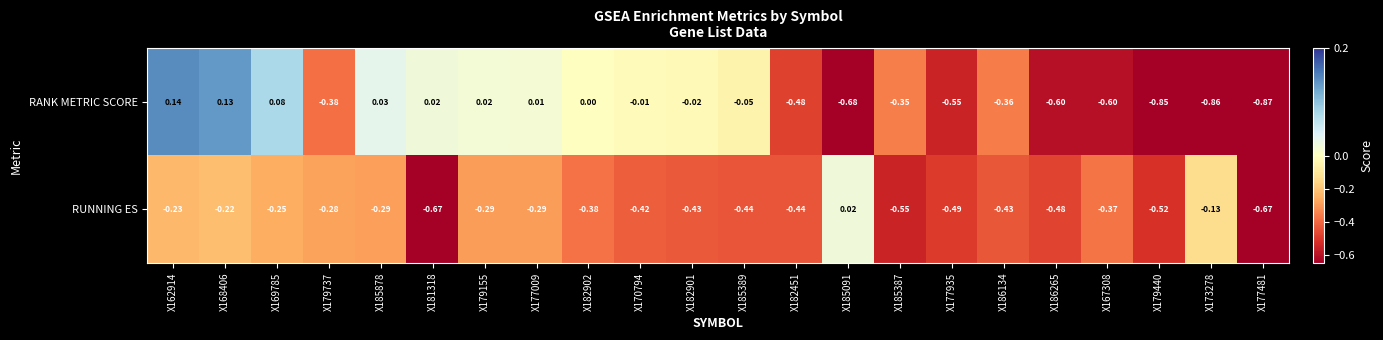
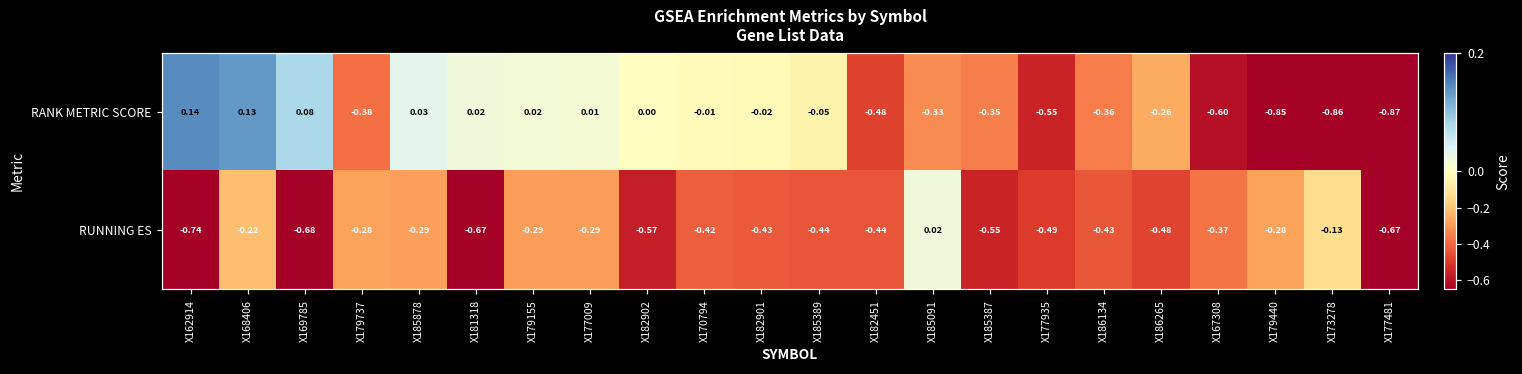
  {
    "RANK METRIC SCORE": {
      "X162914": 0.14,
      "X168406": 0.13,
      "X169785": 0.08,
      "X179737": -0.38,
      "X185878": 0.03,
      "X181318": 0.02,
      "X179155": 0.02,
      "X177009": 0.01,
      "X182902": 0.00,
      "X170794": -0.01,
      "X182901": -0.02,
      "X185389": -0.05,
      "X182451": -0.48,
-     "X185091": -0.68,
+     "X185091": -0.33,
      "X185387": -0.35,
      "X177935": -0.55,
      "X186134": -0.36,
-     "X186265": -0.60,
+     "X186265": -0.26,
      "X167308": -0.60,
      "X179440": -0.85,
      "X173278": -0.86,
      "X177481": -0.87
    },
    "RUNNING ES": {
-     "X162914": -0.23,
+     "X162914": -0.74,
      "X168406": -0.22,
-     "X169785": -0.25,
+     "X169785": -0.68,
      "X179737": -0.28,
      "X185878": -0.29,
      "X181318": -0.67,
      "X179155": -0.29,
      "X177009": -0.29,
-     "X182902": -0.38,
+     "X182902": -0.57,
      "X170794": -0.42,
      "X182901": -0.43,
      "X185389": -0.44,
      "X182451": -0.44,
      "X185091": 0.02,
      "X185387": -0.55,
      "X177935": -0.49,
      "X186134": -0.43,
      "X186265": -0.48,
      "X167308": -0.37,
-     "X179440": -0.52,
+     "X179440": -0.28,
      "X173278": -0.13,
      "X177481": -0.67
    }
  }
